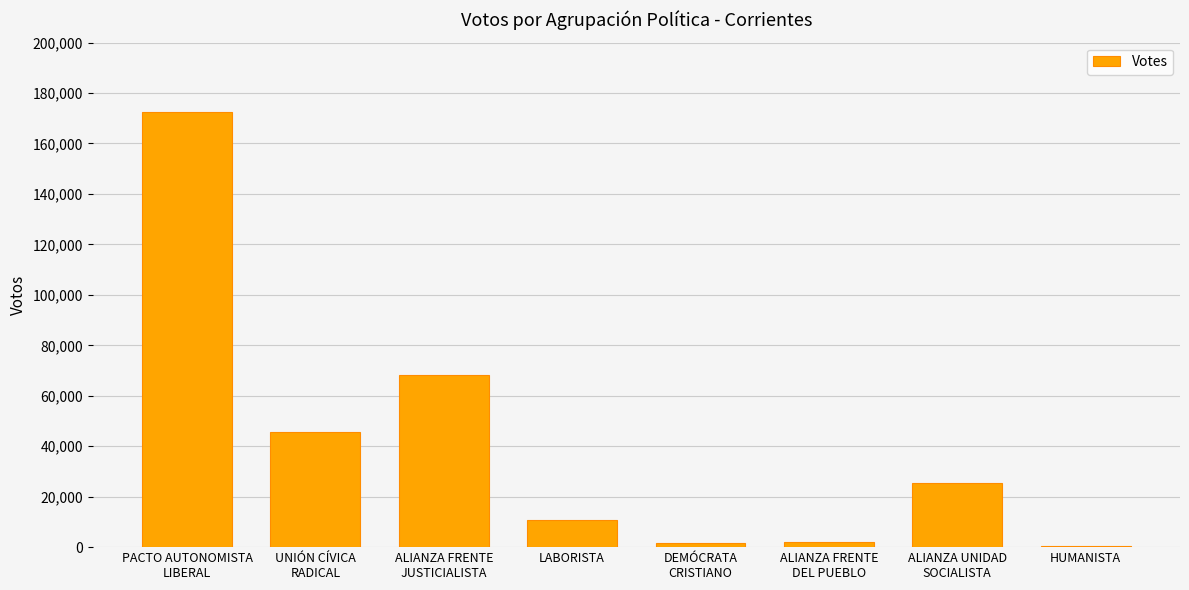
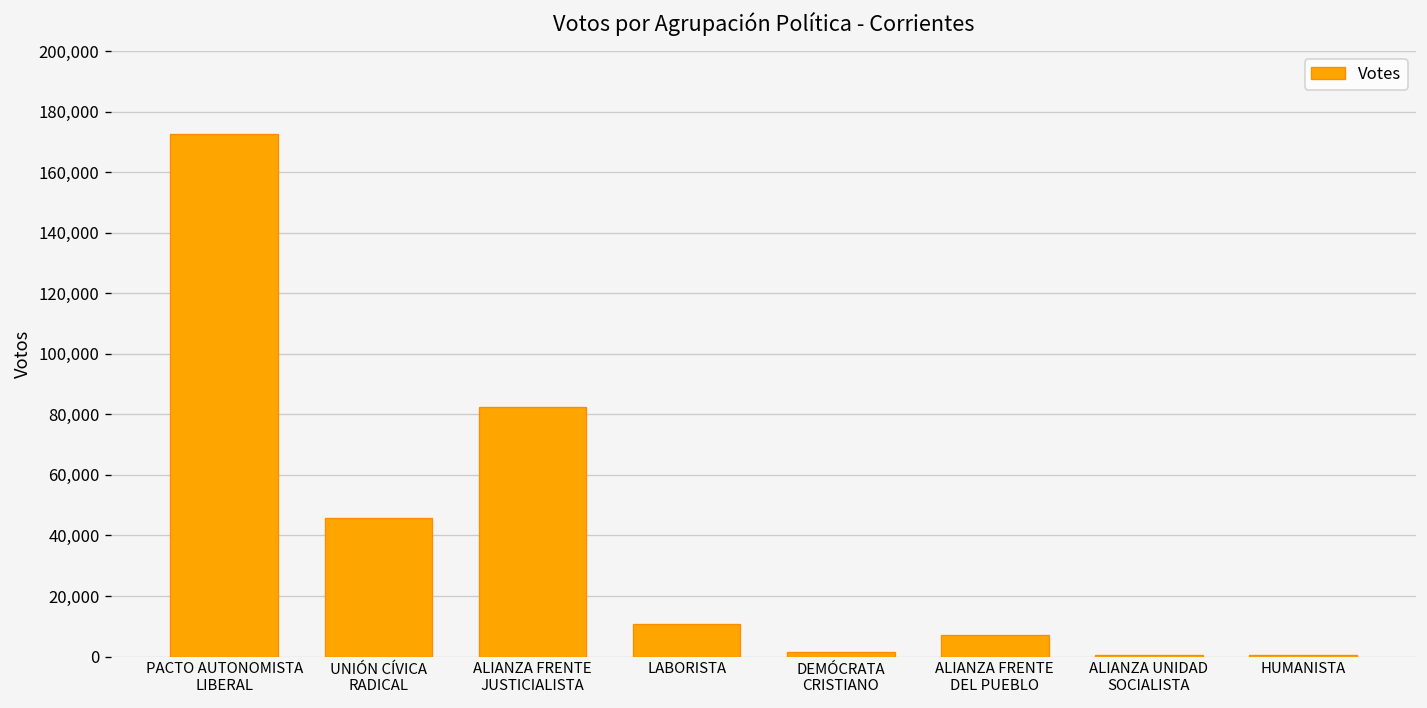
  {
    "PACTO AUTONOMISTA LIBERAL": "172,000",
    "UNIÓN CÍVICA RADICAL": "46,000",
-   "ALIANZA FRENTE JUSTICIALISTA": "68,000",
+   "ALIANZA FRENTE JUSTICIALISTA": "82,000",
    "LABORISTA": "11,000",
    "DEMÓCRATA CRISTIANO": "2,000",
-   "ALIANZA FRENTE DEL PUEBLO": "2,000",
-   "ALIANZA UNIDAD SOCIALISTA": "25,000"
+   "ALIANZA FRENTE DEL PUEBLO": "7,000",
+   "ALIANZA UNIDAD SOCIALISTA": "1,000"
  }
